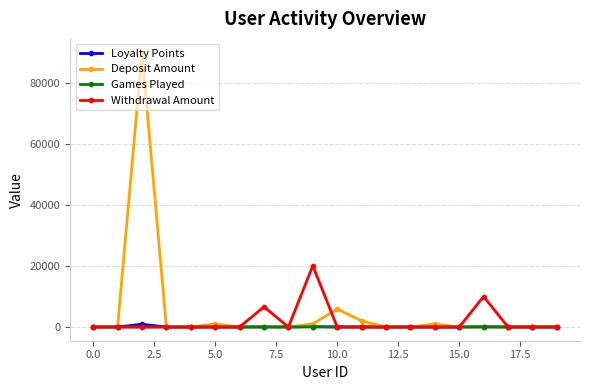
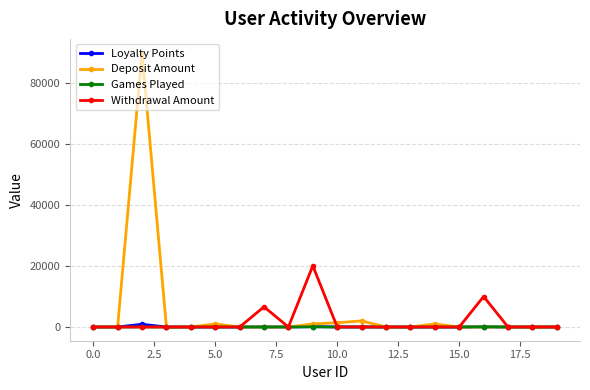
  {
    "Deposit Amount": {
      "5.0": 1000,
-     "10.0": 6000
+     "10.0": 1000
    }
  }
